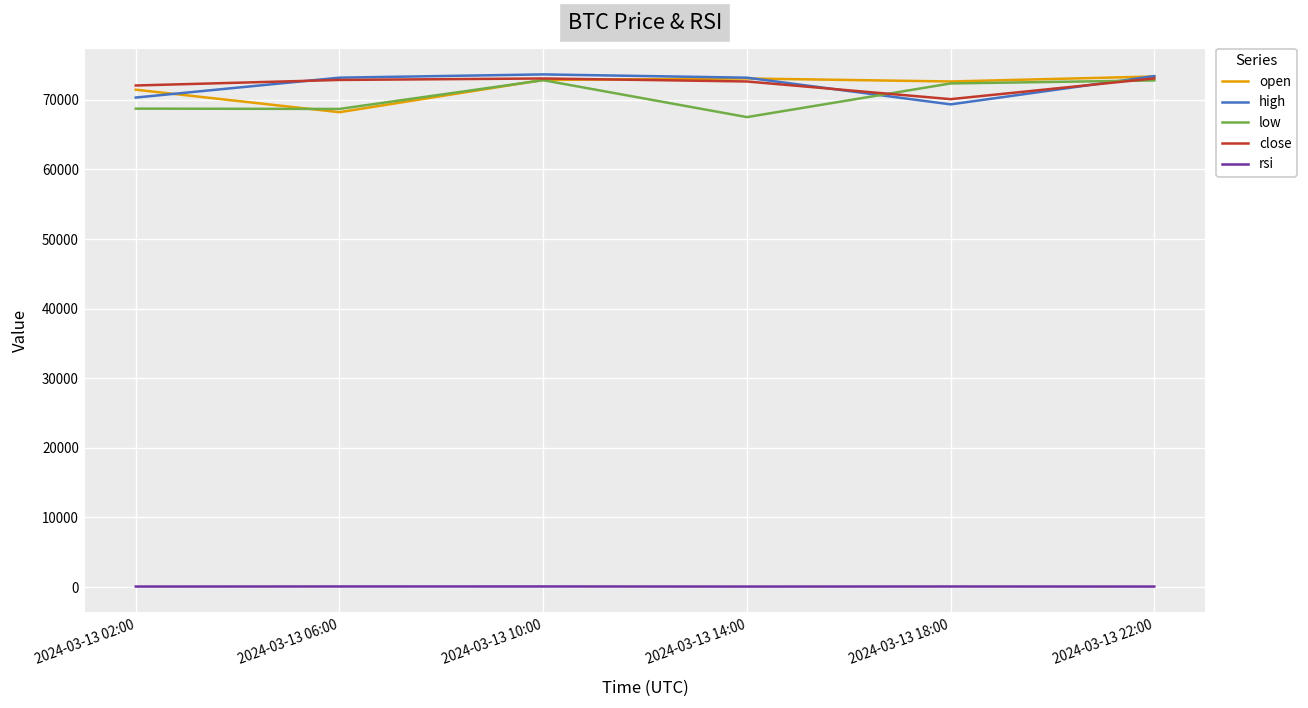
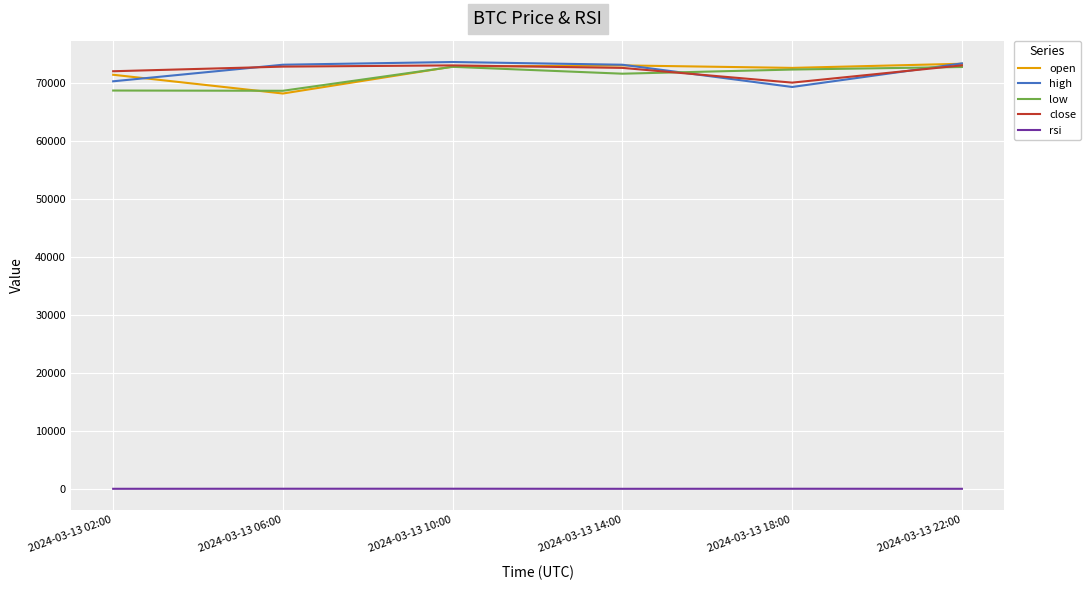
  {
    "open": {
      "2024-03-13 02:00": 71000,
      "2024-03-13 06:00": 68000
    },
    "high": {
      "2024-03-13 02:00": 70000,
      "2024-03-13 10:00": 74000,
      "2024-03-13 18:00": 69000
    },
    "low": {
      "2024-03-13 02:00": 69000,
      "2024-03-13 06:00": 69000,
-     "2024-03-13 14:00": 68000
+     "2024-03-13 14:00": 72000
    },
    "close": {
      "2024-03-13 02:00": 72000,
      "2024-03-13 18:00": 70000
    },
    "rsi": {
      "2024-03-13 02:00": 0,
      "2024-03-13 06:00": 0,
      "2024-03-13 10:00": 0,
      "2024-03-13 14:00": 0,
      "2024-03-13 18:00": 0,
      "2024-03-13 22:00": 0
    }
  }
